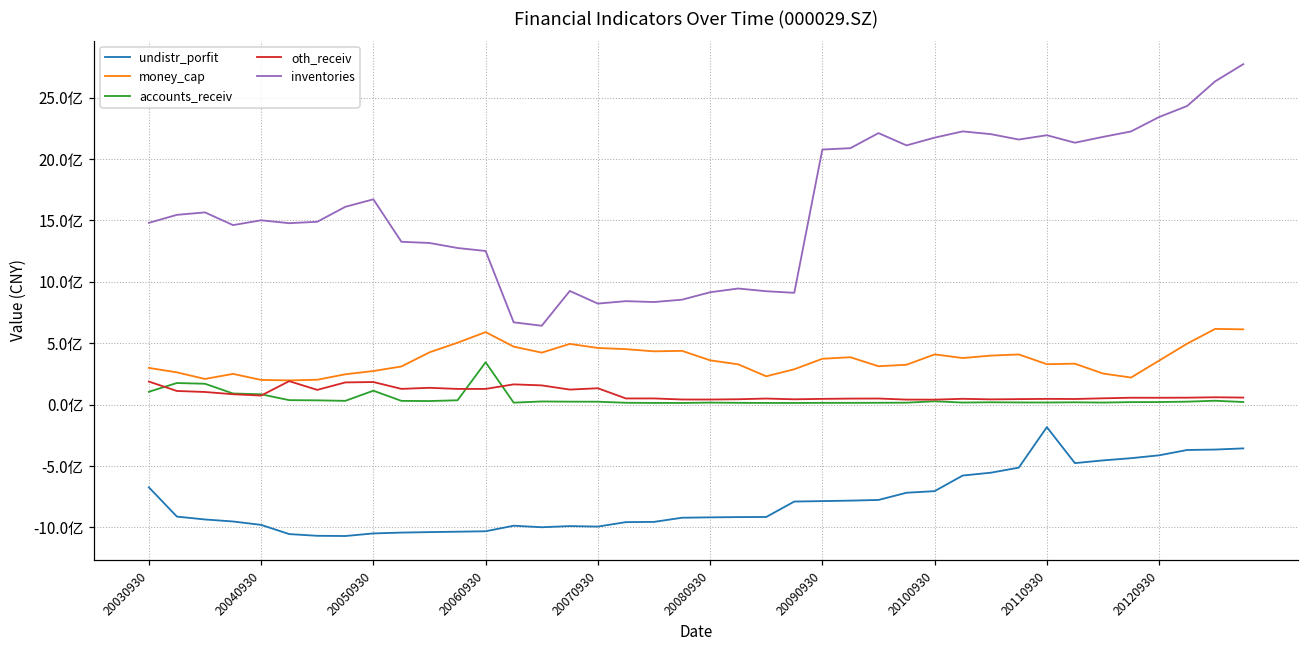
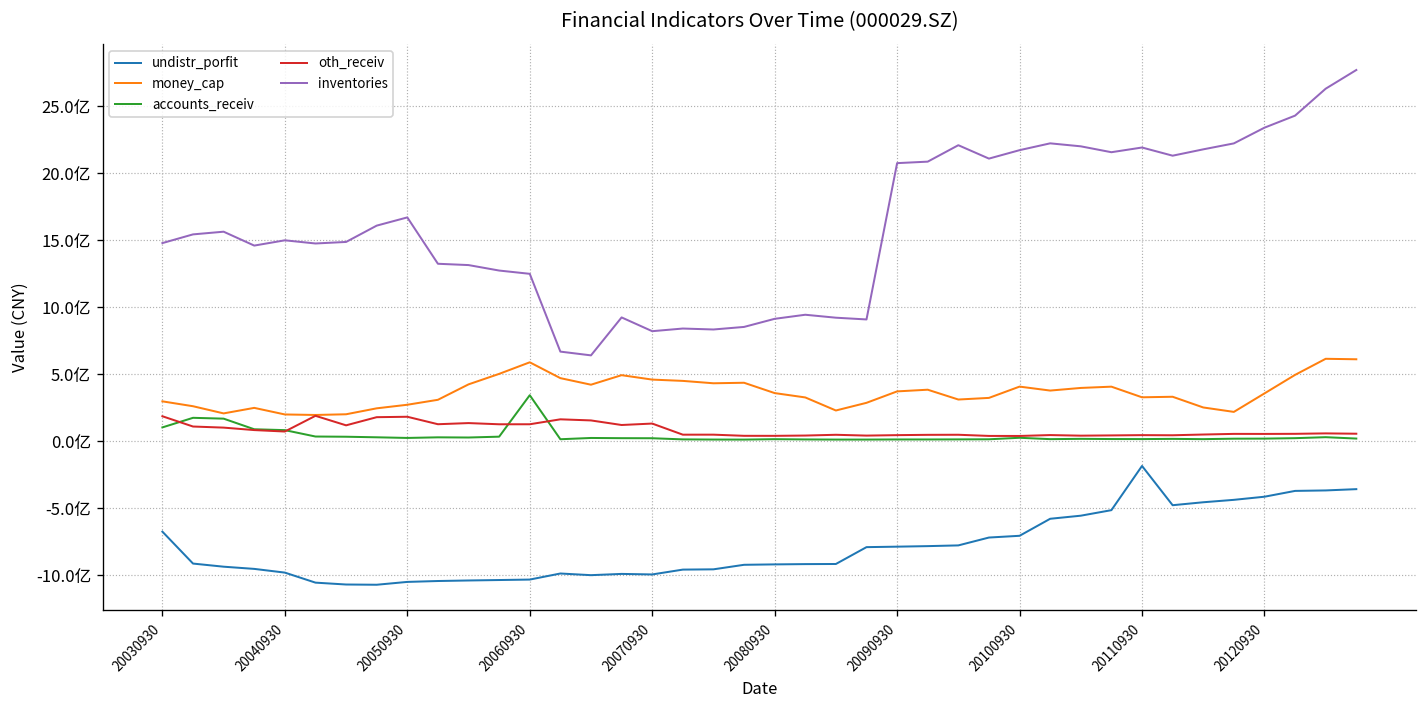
  {
    "undistr_porfit": {
      "20030930": "-6.7亿",
      "20040930": "-9.8亿",
      "20050930": "-10.5亿",
      "20060930": "-10.3亿",
      "20070930": "-9.9亿",
      "20080930": "-9.2亿",
      "20090930": "-7.9亿",
      "20100930": "-7.0亿",
      "20110930": "-1.8亿",
      "20120930": "-4.1亿"
    },
    "money_cap": {
      "20030930": "3.0亿",
      "20040930": "2.0亿",
      "20050930": "2.7亿",
      "20060930": "5.9亿",
      "20070930": "4.6亿",
      "20080930": "3.6亿",
      "20090930": "3.7亿",
      "20100930": "4.1亿",
      "20110930": "3.3亿",
      "20120930": "3.6亿"
    },
    "accounts_receiv": {
      "20030930": "1.0亿",
-     "20050930": "1.1亿",
+     "20050930": "0.3亿",
      "20060930": "3.5亿",
      "20070930": "0.2亿",
      "20080930": "0.2亿",
      "20090930": "0.1亿",
      "20110930": "0.2亿",
      "20120930": "0.2亿"
    },
    "oth_receiv": {
      "20030930": "1.9亿",
      "20050930": "1.8亿",
      "20060930": "1.3亿",
      "20070930": "1.3亿",
      "20080930": "0.4亿",
      "20090930": "0.5亿",
      "20110930": "0.5亿",
      "20120930": "0.6亿"
    },
    "inventories": {
      "20030930": "14.8亿",
      "20040930": "15.0亿",
      "20050930": "16.7亿",
      "20060930": "12.5亿",
      "20070930": "8.2亿",
      "20080930": "9.2亿",
      "20090930": "20.8亿",
      "20100930": "21.7亿",
      "20110930": "21.9亿",
      "20120930": "23.4亿"
    }
  }
